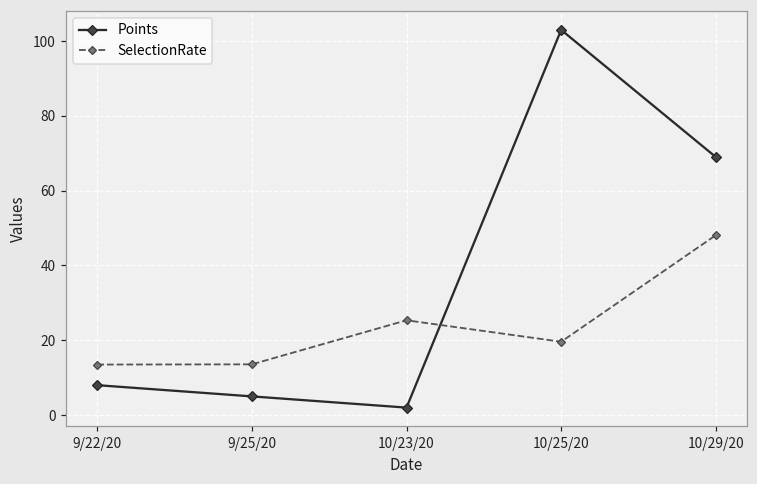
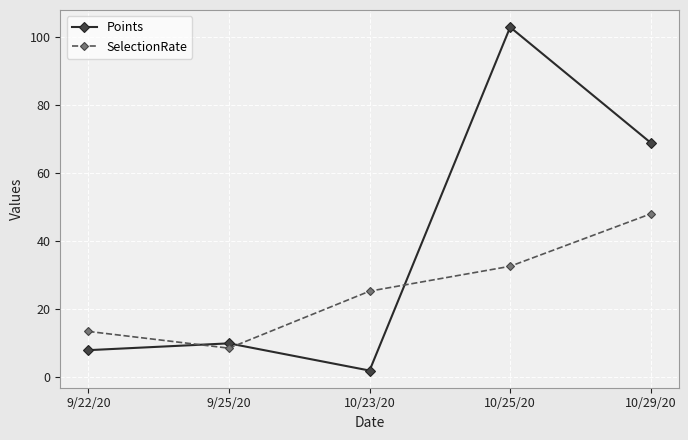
  {
    "Points": {
      "9/22/20": 8,
-     "9/25/20": 5,
+     "9/25/20": 10,
      "10/23/20": 2,
      "10/25/20": 103,
      "10/29/20": 69
    },
    "SelectionRate": {
      "9/22/20": 14,
-     "9/25/20": 14,
+     "9/25/20": 9,
      "10/23/20": 25,
-     "10/25/20": 20,
+     "10/25/20": 33,
      "10/29/20": 48
    }
  }
